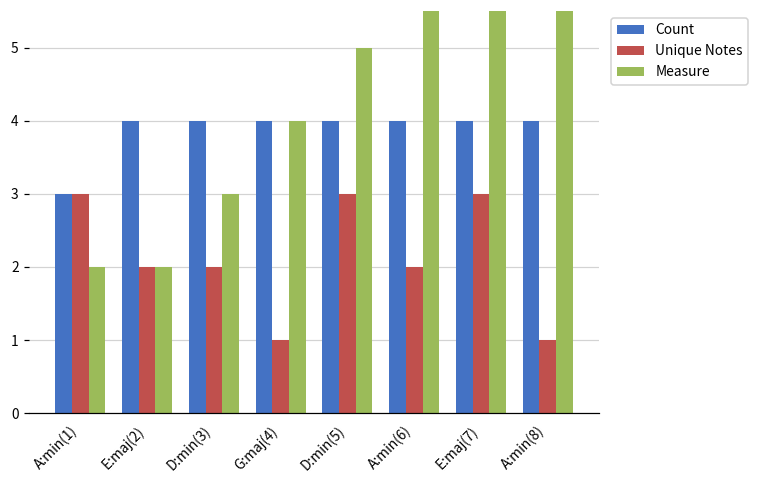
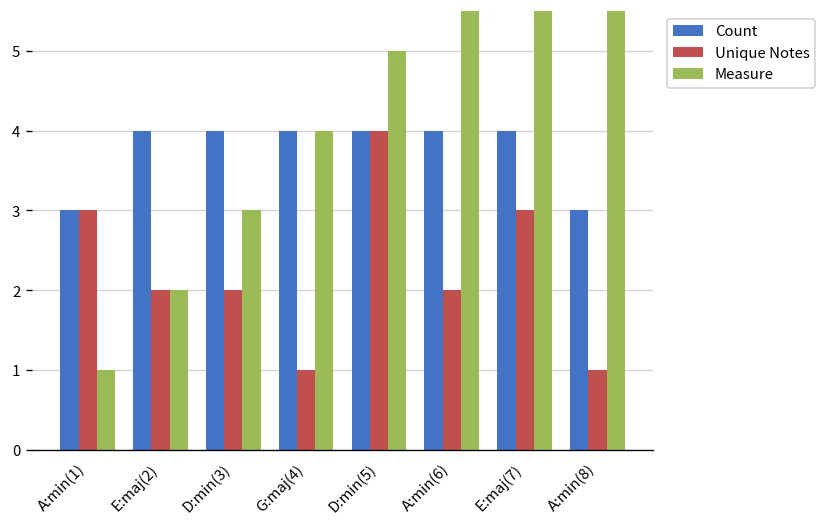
  {
    "Count": {
      "A:min(1)": 3,
      "E:maj(2)": 4,
      "D:min(3)": 4,
      "G:maj(4)": 4,
      "D:min(5)": 4,
      "A:min(6)": 4,
      "E:maj(7)": 4,
-     "A:min(8)": 4
+     "A:min(8)": 3
    },
    "Unique Notes": {
      "A:min(1)": 3,
      "E:maj(2)": 2,
      "D:min(3)": 2,
      "G:maj(4)": 1,
-     "D:min(5)": 3,
+     "D:min(5)": 4,
      "A:min(6)": 2,
      "E:maj(7)": 3,
      "A:min(8)": 1
    },
    "Measure": {
-     "A:min(1)": 2,
+     "A:min(1)": 1,
      "E:maj(2)": 2,
      "D:min(3)": 3,
      "G:maj(4)": 4,
      "D:min(5)": 5
    }
  }
